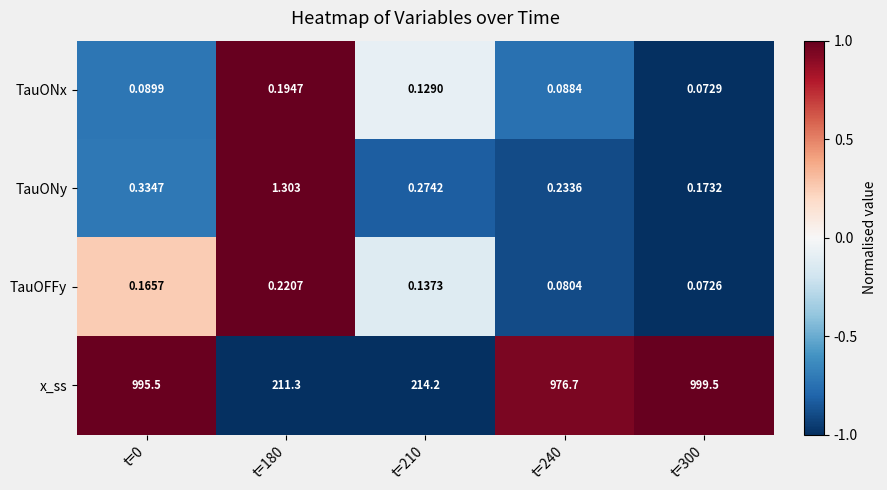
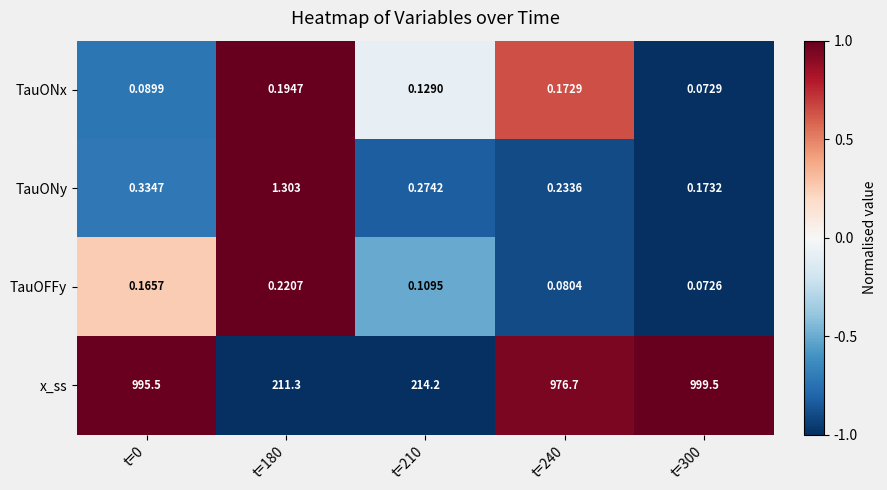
  {
    "TauONx": {
      "t=0": 0.0899,
      "t=180": 0.1947,
      "t=210": 0.1290,
-     "t=240": 0.0884,
+     "t=240": 0.1729,
      "t=300": 0.0729
    },
    "TauONy": {
      "t=0": 0.3347,
      "t=180": 1.303,
      "t=210": 0.2742,
      "t=240": 0.2336,
      "t=300": 0.1732
    },
    "TauOFFy": {
      "t=0": 0.1657,
      "t=180": 0.2207,
-     "t=210": 0.1373,
+     "t=210": 0.1095,
      "t=240": 0.0804,
      "t=300": 0.0726
    },
    "x_ss": {
      "t=0": 995.5,
      "t=180": 211.3,
      "t=210": 214.2,
      "t=240": 976.7,
      "t=300": 999.5
    }
  }
